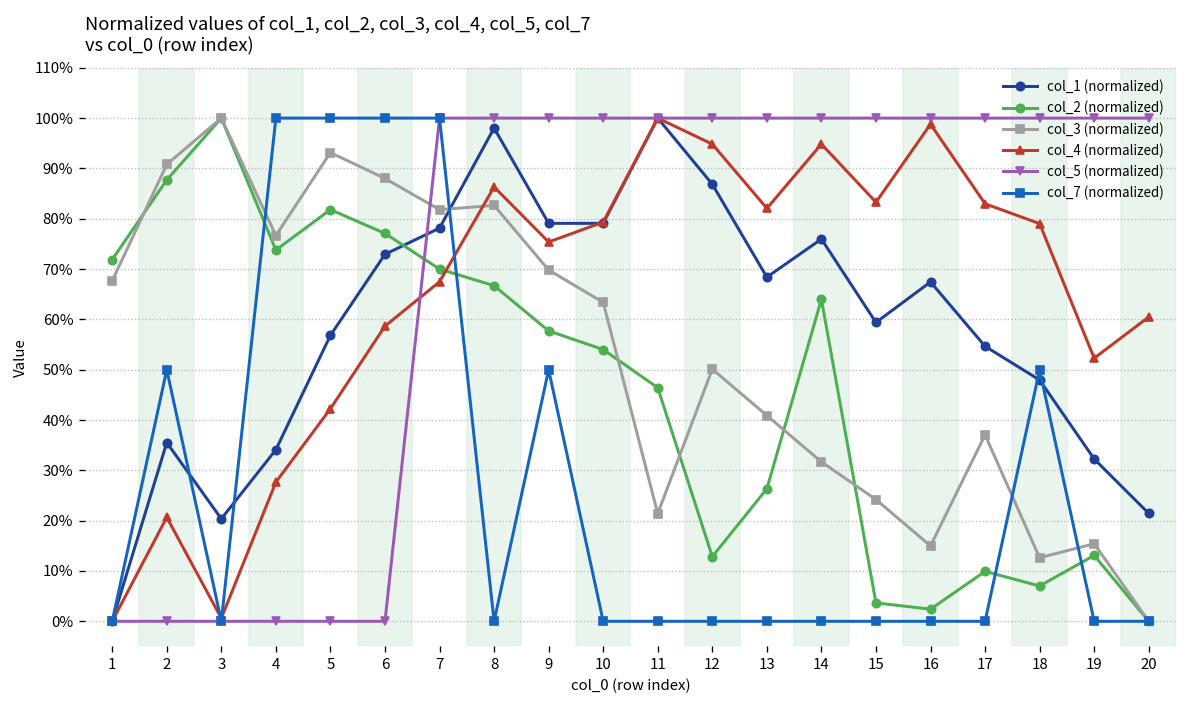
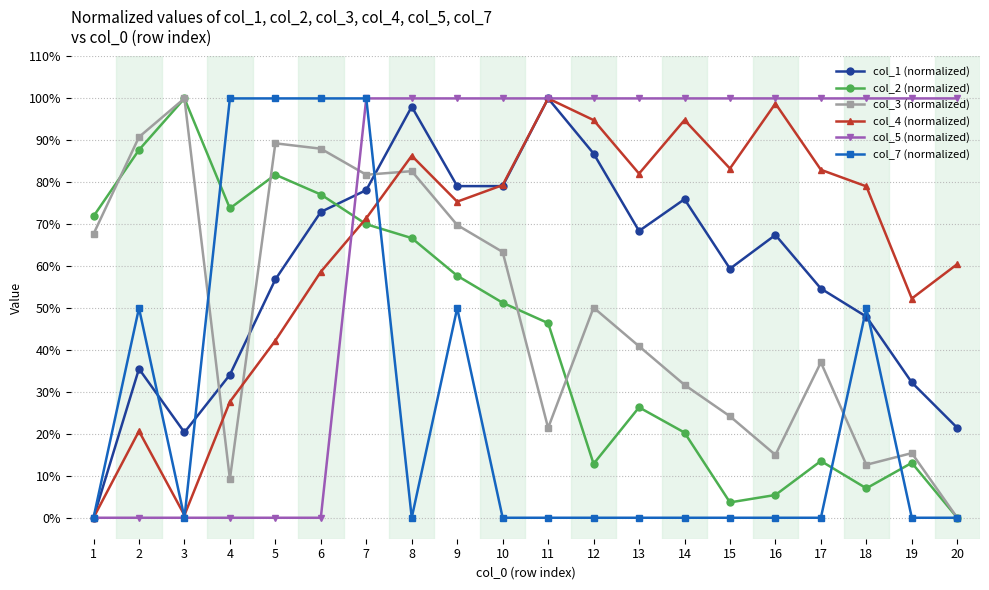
  {
    "col_2 (normalized)": {
      "1": "72%",
      "2": "88%",
      "4": "74%",
      "5": "82%",
      "6": "77%",
      "7": "70%",
      "8": "67%",
      "9": "58%",
-     "10": "54%",
+     "10": "51%",
      "11": "46%",
      "12": "13%",
      "13": "26%",
-     "14": "64%",
+     "14": "20%",
      "15": "4%",
-     "16": "2%",
-     "17": "10%",
+     "16": "5%",
+     "17": "14%",
      "18": "7%",
      "19": "13%"
    },
    "col_3 (normalized)": {
      "1": "68%",
      "2": "91%",
-     "4": "77%",
-     "5": "93%",
+     "4": "9%",
+     "5": "89%",
      "6": "88%",
      "7": "82%",
      "8": "83%",
      "9": "70%",
      "10": "63%",
      "11": "21%",
      "12": "50%",
      "13": "41%",
      "14": "32%",
      "15": "24%",
      "16": "15%",
      "17": "37%",
      "18": "13%",
      "19": "15%"
    },
    "col_4 (normalized)": {
      "2": "21%",
      "3": "1%",
      "4": "28%",
      "5": "42%",
      "6": "59%",
-     "7": "67%",
+     "7": "71%",
      "8": "86%",
      "9": "75%",
      "12": "95%",
      "13": "82%",
      "14": "95%",
      "15": "83%",
      "16": "99%",
      "17": "83%",
      "18": "79%",
      "19": "52%",
      "20": "60%"
    },
    "col_5 (normalized)": {
      "2": "0%",
      "4": "0%",
      "5": "0%",
      "6": "0%",
      "8": "100%",
      "9": "100%",
      "10": "100%",
      "12": "100%",
      "13": "100%",
      "14": "100%",
      "15": "100%",
      "16": "100%",
      "17": "100%",
      "18": "100%",
      "19": "100%",
      "20": "100%"
    }
  }
